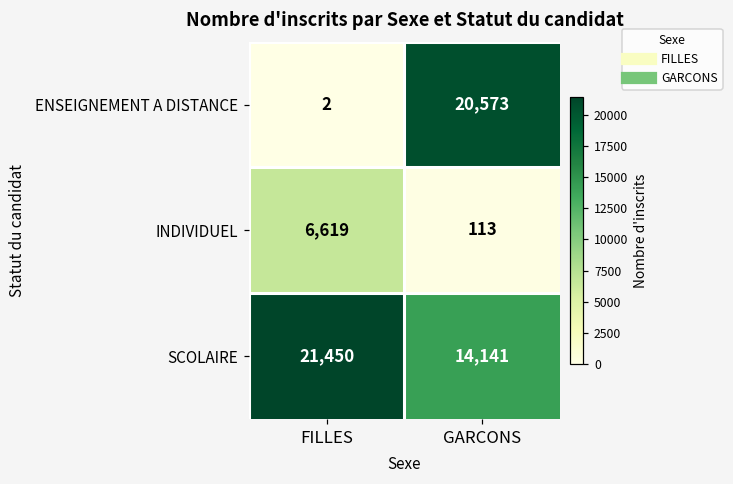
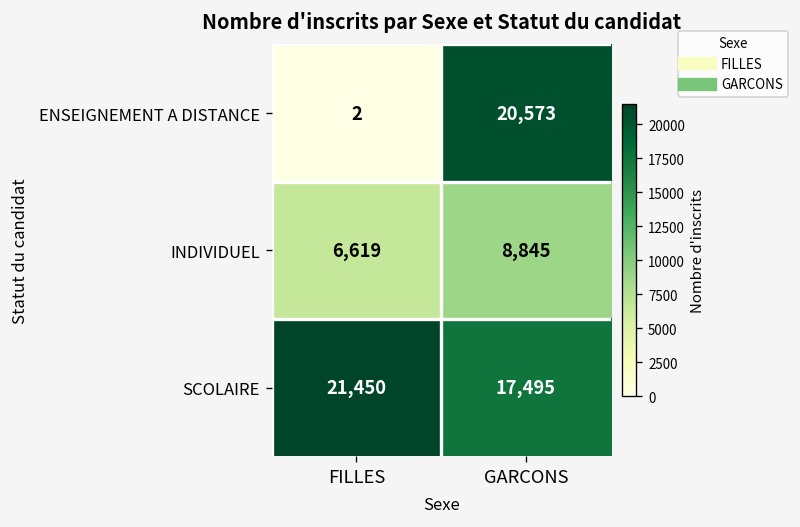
  {
    "ENSEIGNEMENT A DISTANCE": {
      "FILLES": "2",
      "GARCONS": "20,573"
    },
    "INDIVIDUEL": {
      "FILLES": "6,619",
-     "GARCONS": "113"
+     "GARCONS": "8,845"
    },
    "SCOLAIRE": {
      "FILLES": "21,450",
-     "GARCONS": "14,141"
+     "GARCONS": "17,495"
    }
  }
